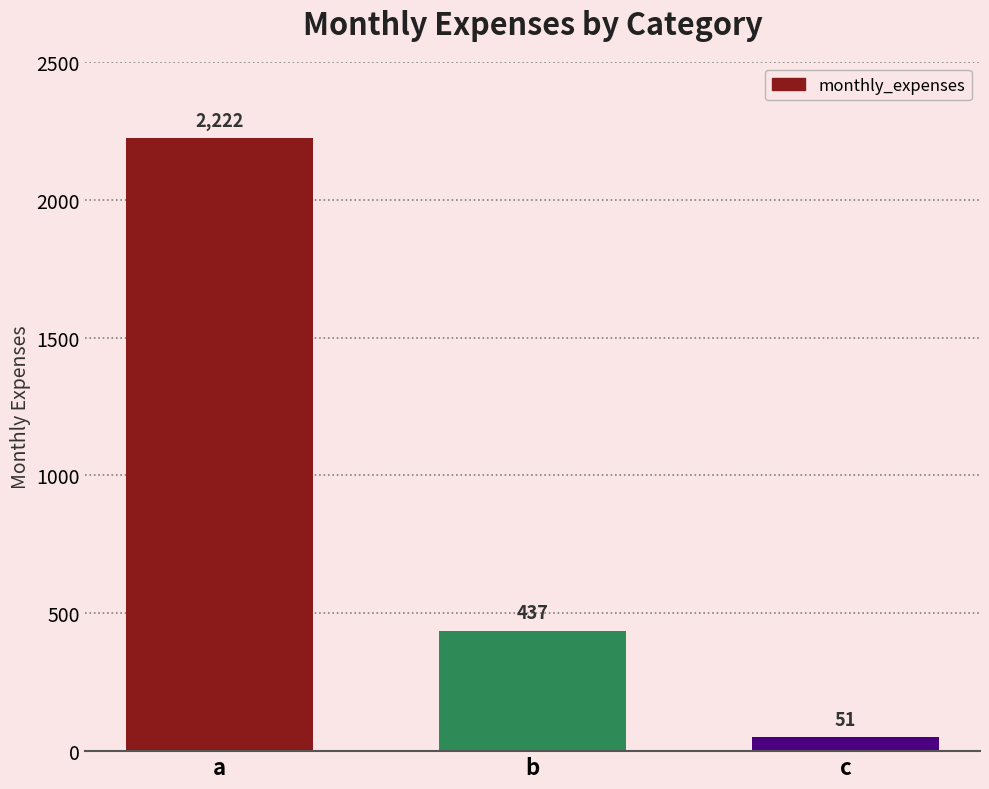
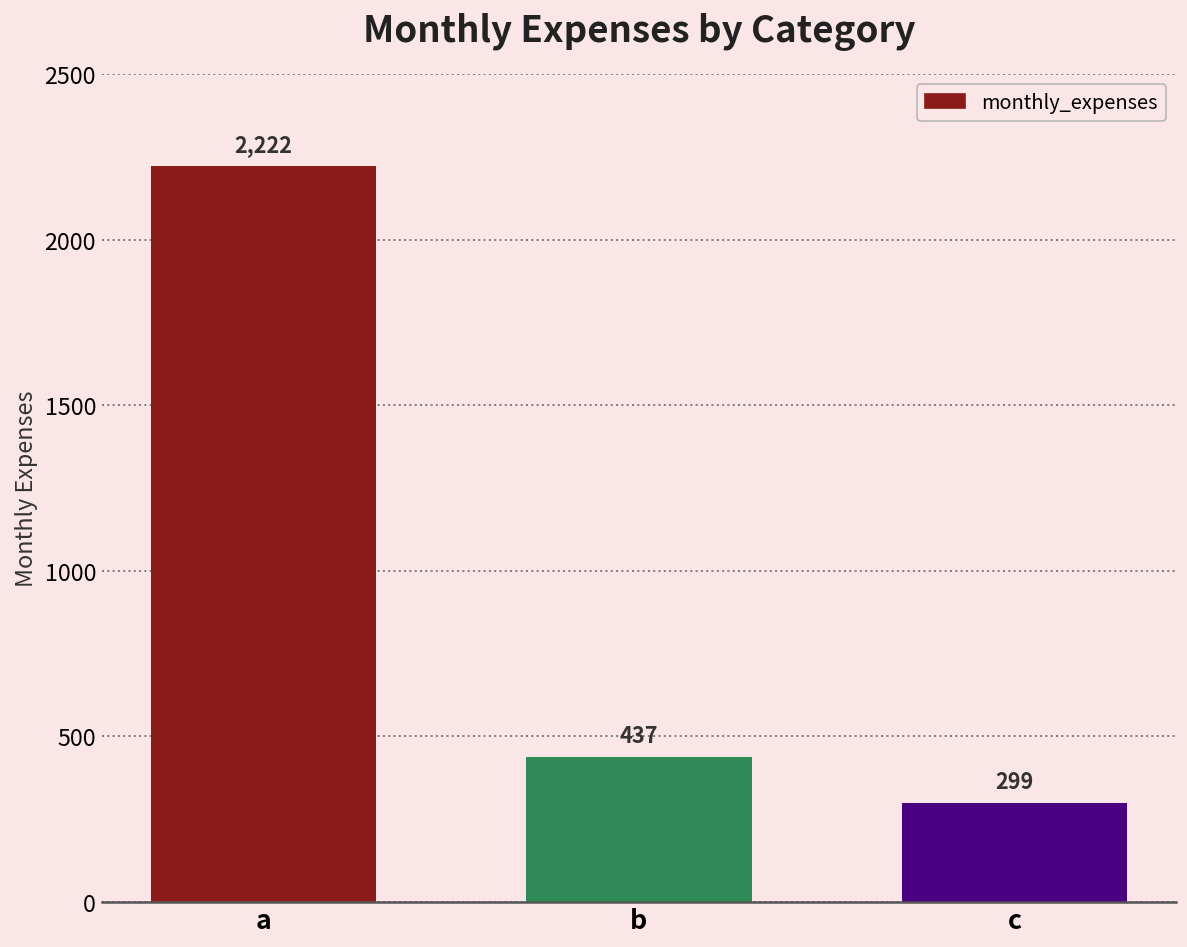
  {
    "a": "2,222",
    "b": "437",
-   "c": "51"
+   "c": "299"
  }
